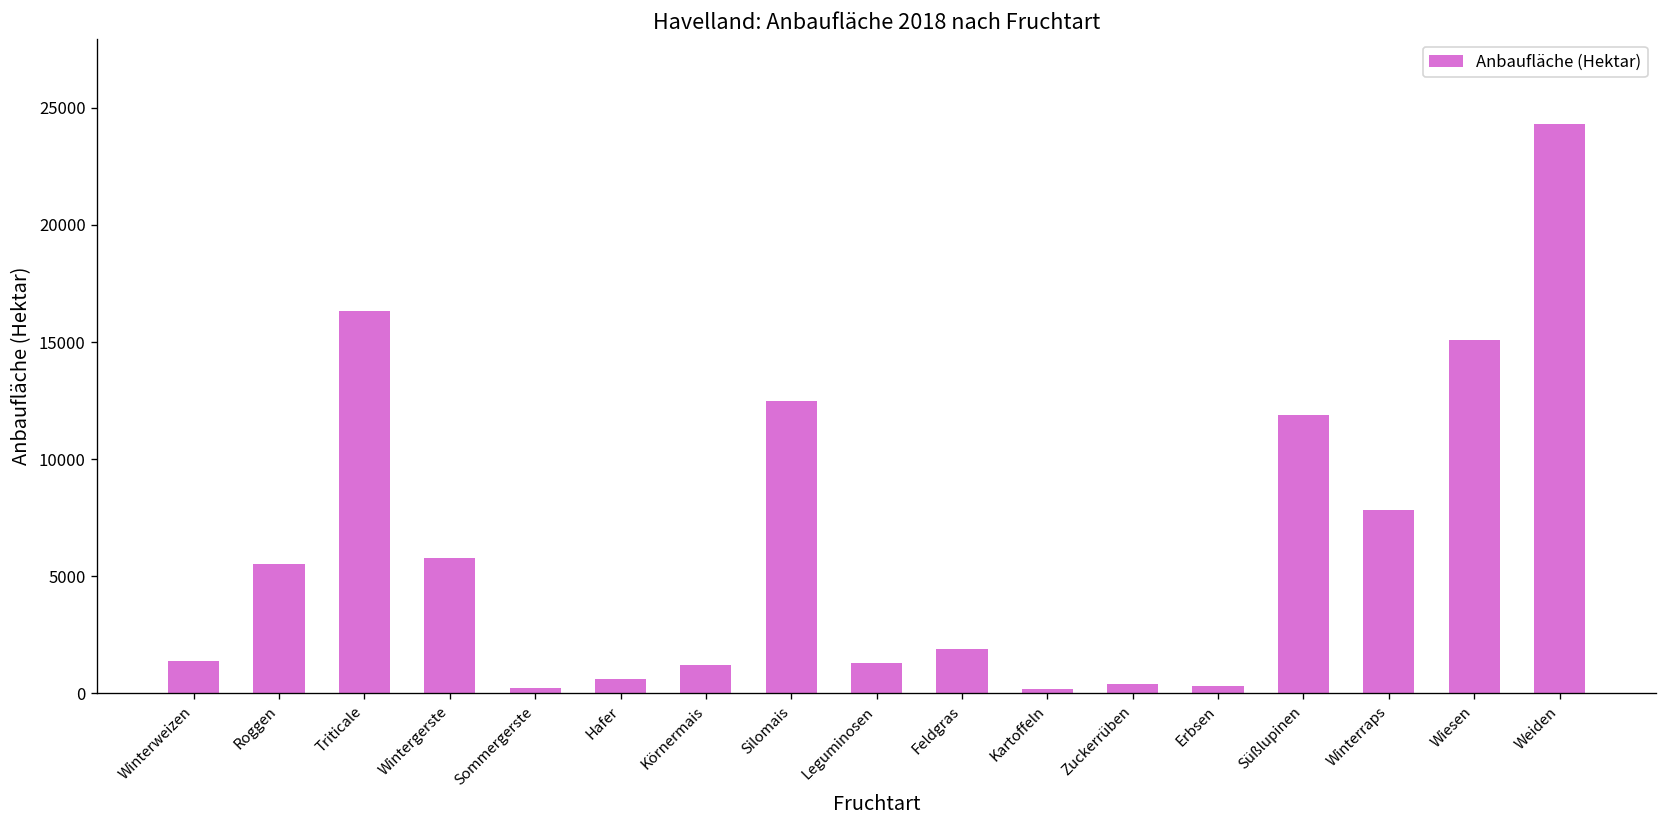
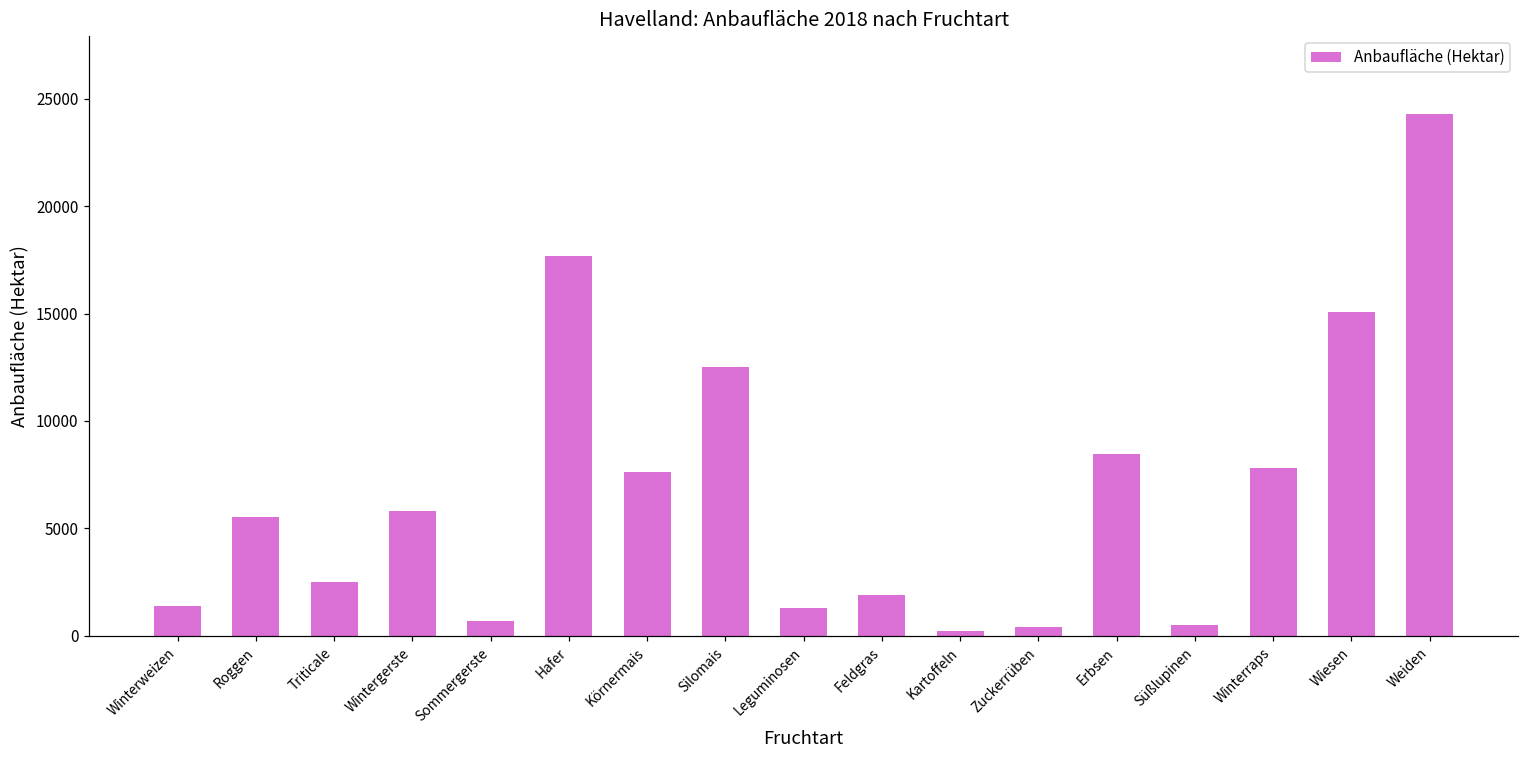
  {
    "Winterweizen": 1400,
    "Roggen": 5500,
-   "Triticale": 16300,
+   "Triticale": 2500,
    "Wintergerste": 5800,
-   "Sommergerste": 200,
-   "Hafer": 600,
-   "Körnermais": 1200,
+   "Sommergerste": 700,
+   "Hafer": 17700,
+   "Körnermais": 7600,
    "Silomais": 12500,
    "Leguminosen": 1300,
    "Feldgras": 1900,
    "Kartoffeln": 200,
    "Zuckerrüben": 400,
-   "Erbsen": 300,
-   "Süßlupinen": 11900,
+   "Erbsen": 8400,
+   "Süßlupinen": 500,
    "Winterraps": 7800,
    "Wiesen": 15100,
    "Weiden": 24300
  }
